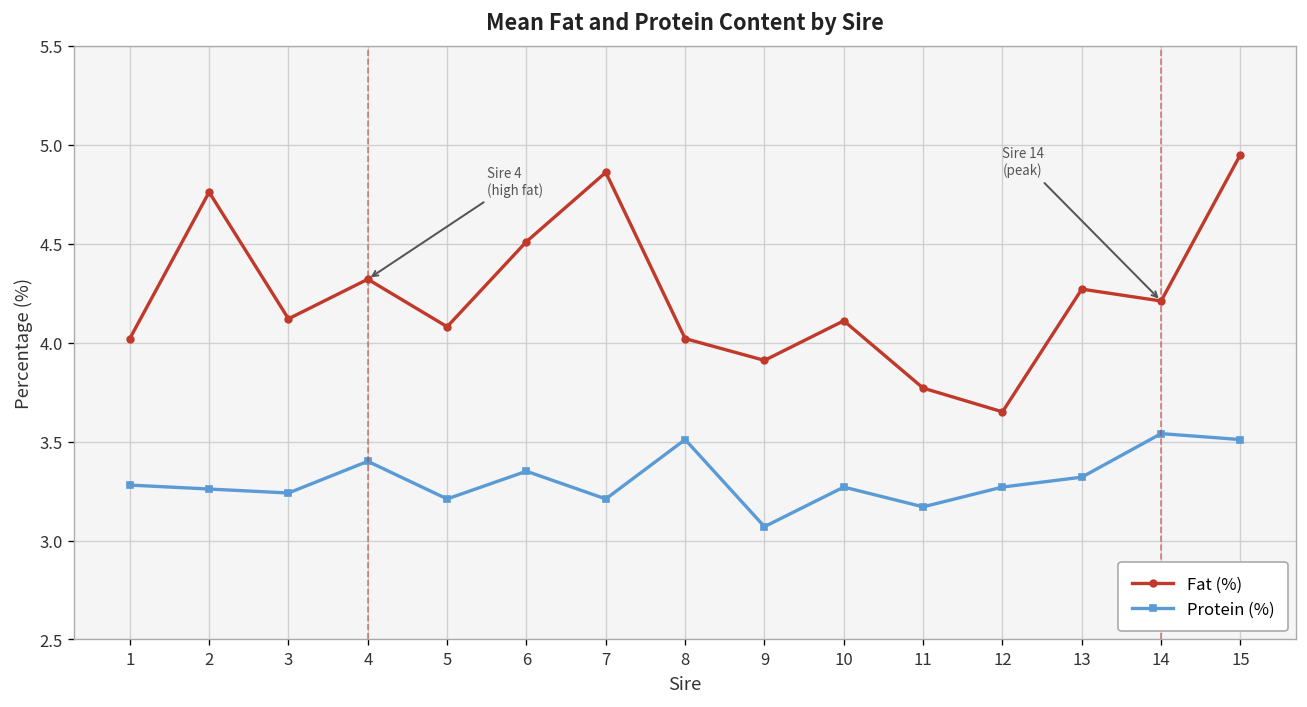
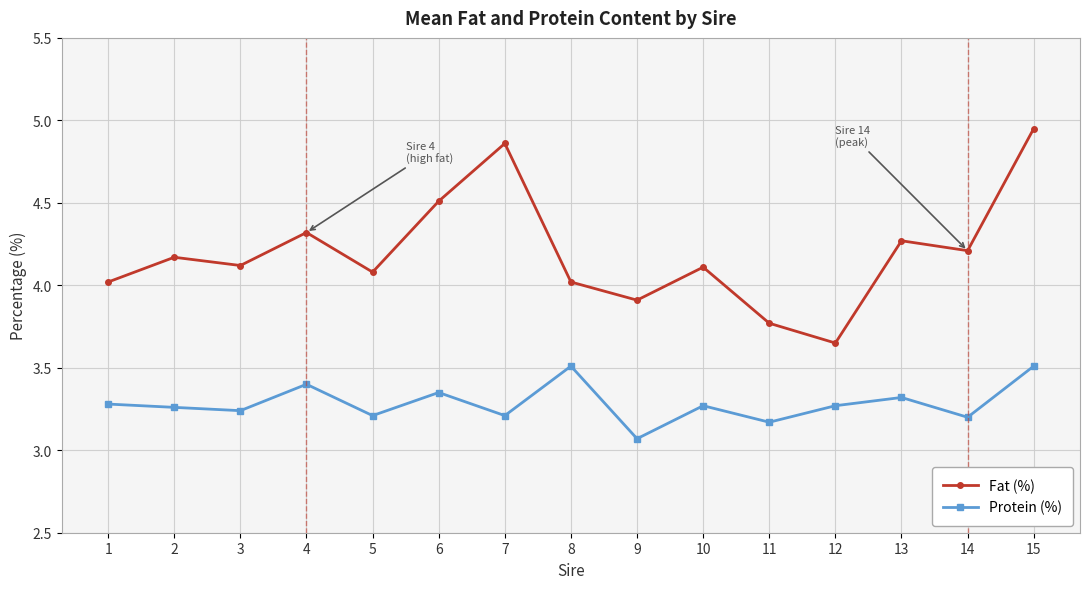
  {
    "Fat (%)": {
      "1": 4.02,
-     "2": 4.76,
+     "2": 4.17,
      "3": 4.12,
      "4": 4.32,
      "5": 4.08,
      "7": 4.86,
      "8": 4.02,
      "9": 3.91,
      "10": 4.11,
      "11": 3.77,
      "12": 3.65,
      "14": 4.21,
      "15": 4.95
    },
    "Protein (%)": {
      "1": 3.28,
      "2": 3.26,
      "3": 3.24,
      "4": 3.40,
      "5": 3.21,
      "6": 3.35,
      "7": 3.21,
      "8": 3.51,
      "9": 3.07,
      "10": 3.27,
      "11": 3.17,
      "12": 3.27,
      "13": 3.32,
-     "14": 3.54,
+     "14": 3.20,
      "15": 3.51
    }
  }
